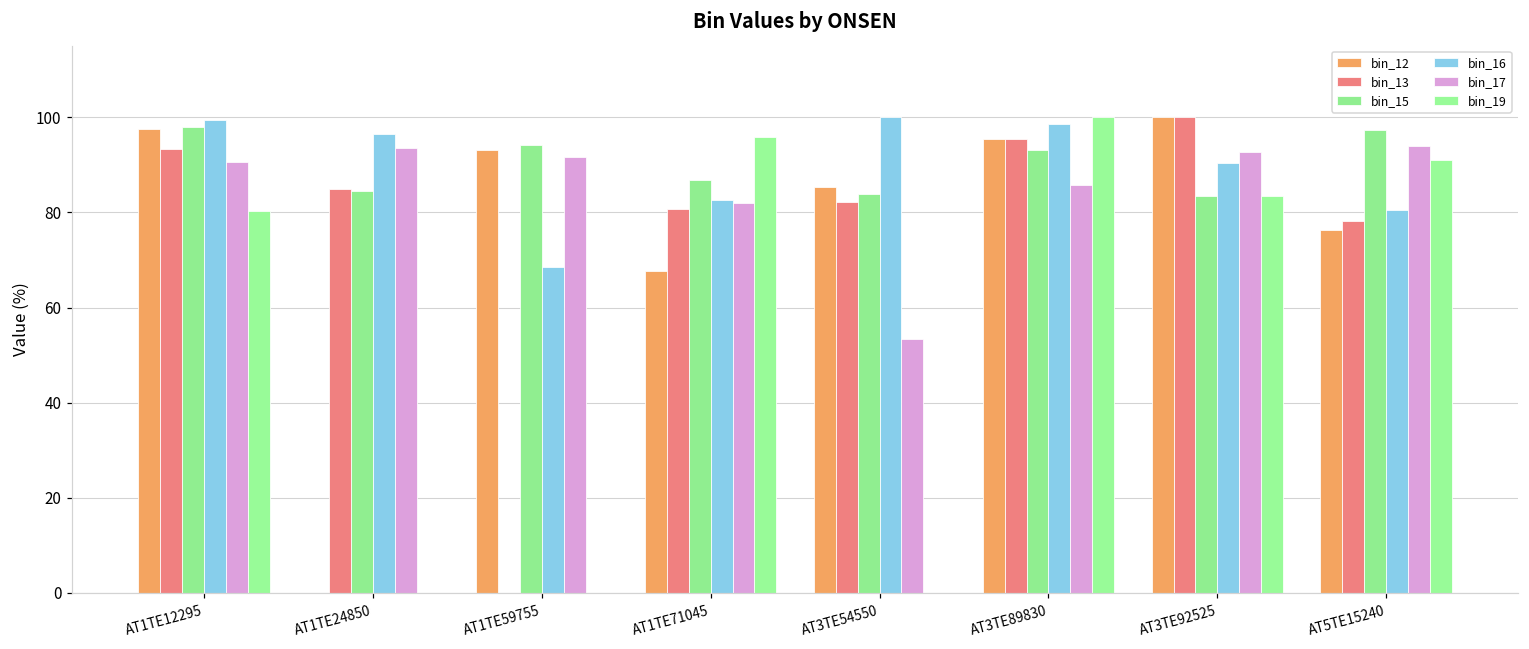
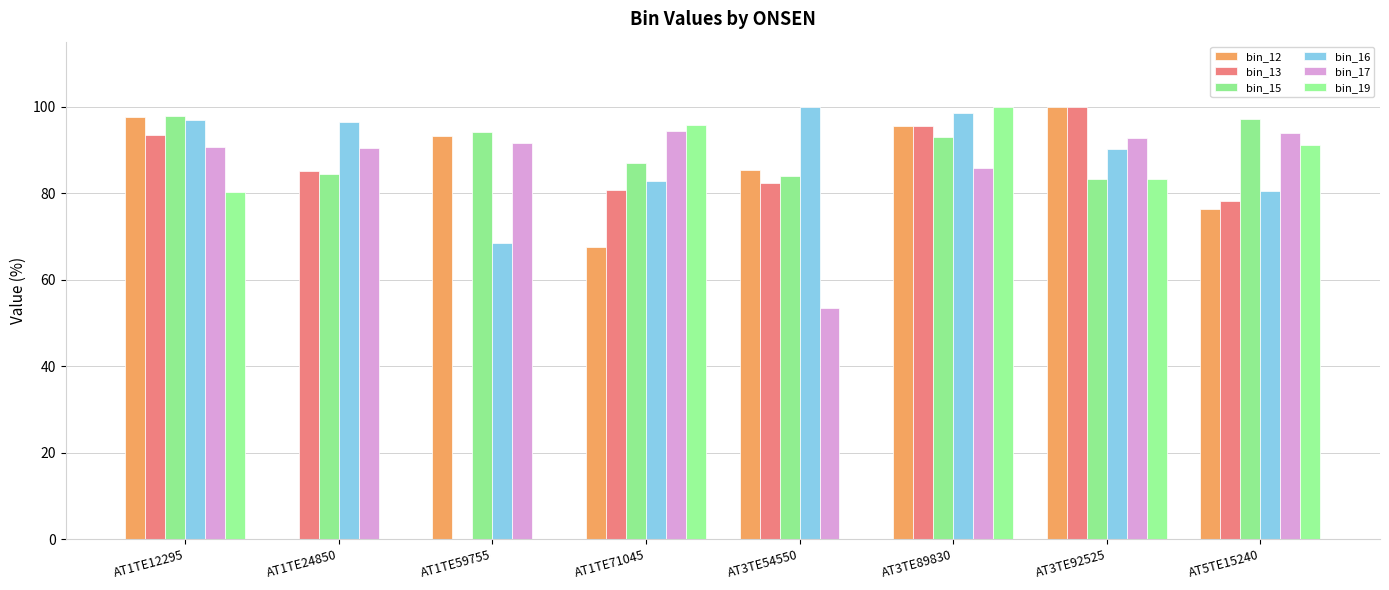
  {
    "bin_16": {
-     "AT1TE12295": 100,
+     "AT1TE12295": 97,
      "AT1TE24850": 96,
      "AT1TE59755": 69,
      "AT1TE71045": 83,
      "AT3TE54550": 100,
      "AT3TE89830": 98,
      "AT3TE92525": 90,
      "AT5TE15240": 80
    },
    "bin_17": {
      "AT1TE12295": 91,
-     "AT1TE24850": 94,
+     "AT1TE24850": 90,
      "AT1TE59755": 92,
-     "AT1TE71045": 82,
+     "AT1TE71045": 94,
      "AT3TE54550": 53,
      "AT3TE89830": 86,
      "AT3TE92525": 93,
      "AT5TE15240": 94
    }
  }
